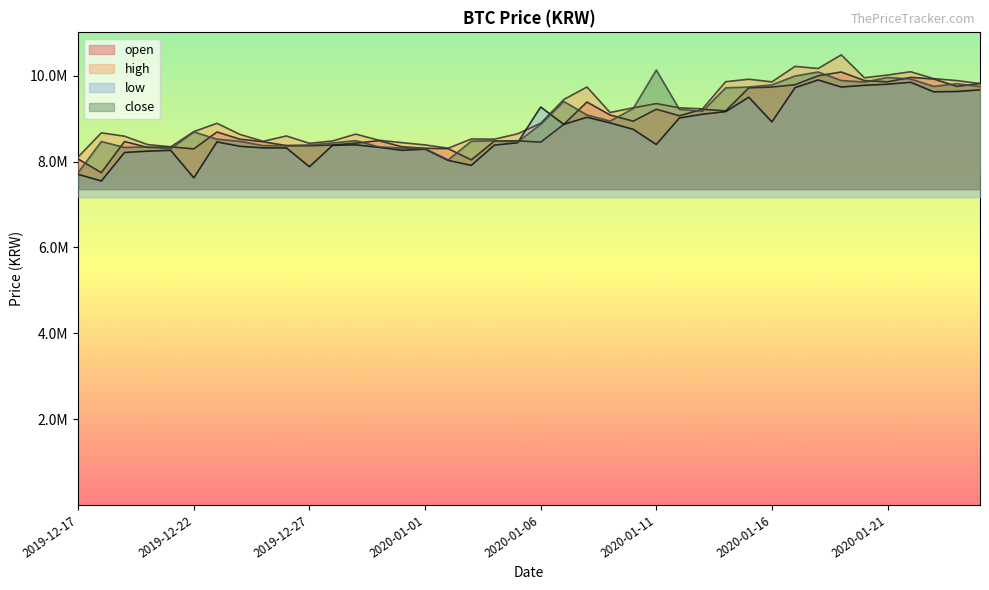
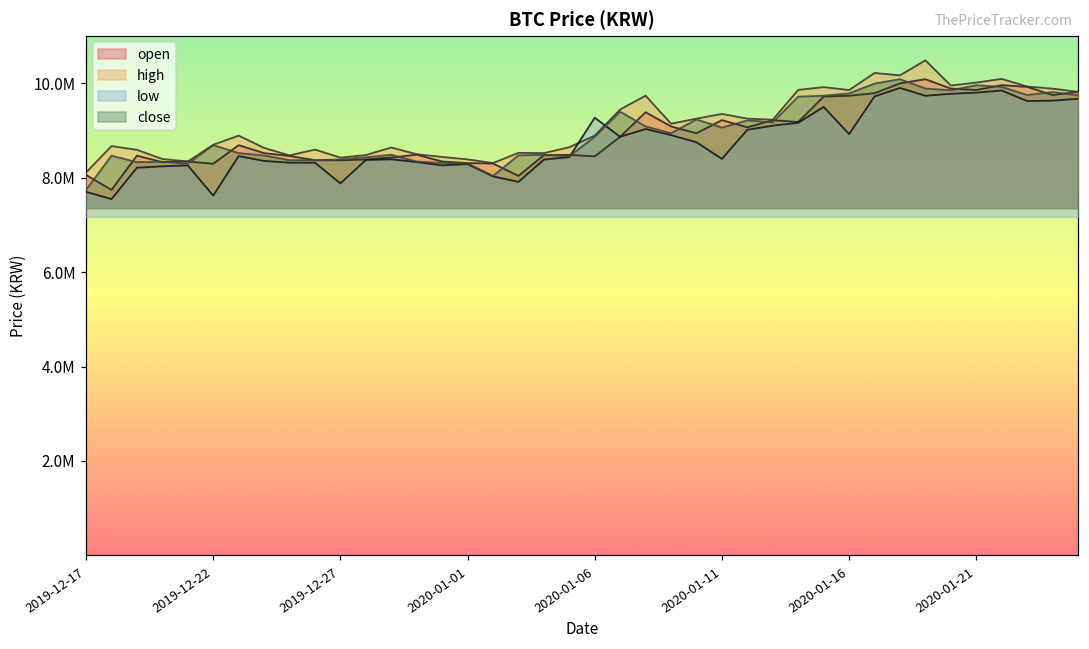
  {
    "low": {
      "2019-12-22": 7600000,
      "2019-12-27": 7900000,
      "2020-01-06": 9300000,
      "2020-01-11": 8400000,
      "2020-01-16": 8900000
    },
    "close": {
-     "2020-01-11": 10100000
+     "2020-01-11": 9100000
    }
  }
